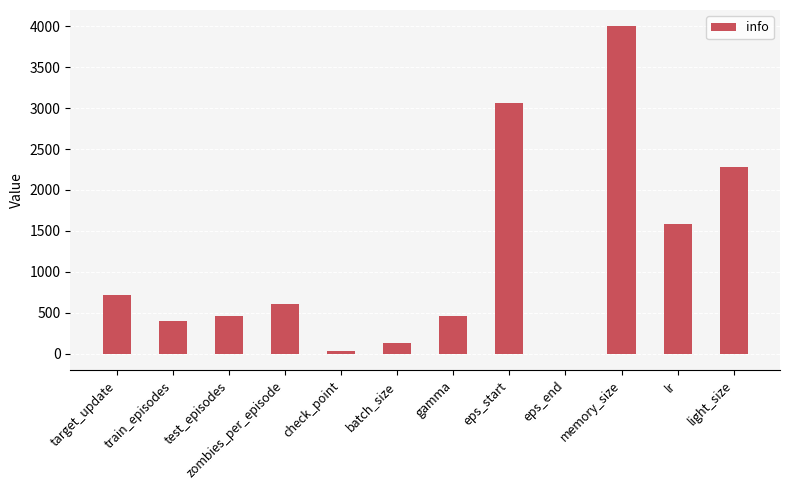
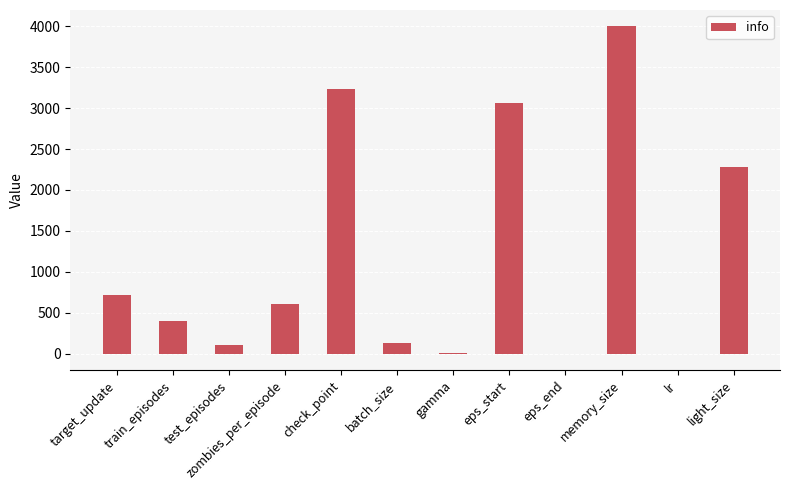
  {
    "target_update": 700,
    "train_episodes": 400,
-   "test_episodes": 500,
+   "test_episodes": 100,
    "zombies_per_episode": 600,
-   "check_point": 0,
+   "check_point": 3200,
    "batch_size": 100,
-   "gamma": 500,
+   "gamma": 0,
    "eps_start": 3100,
    "memory_size": 4000,
-   "lr": 1600,
+   "lr": 0,
    "light_size": 2300
  }
